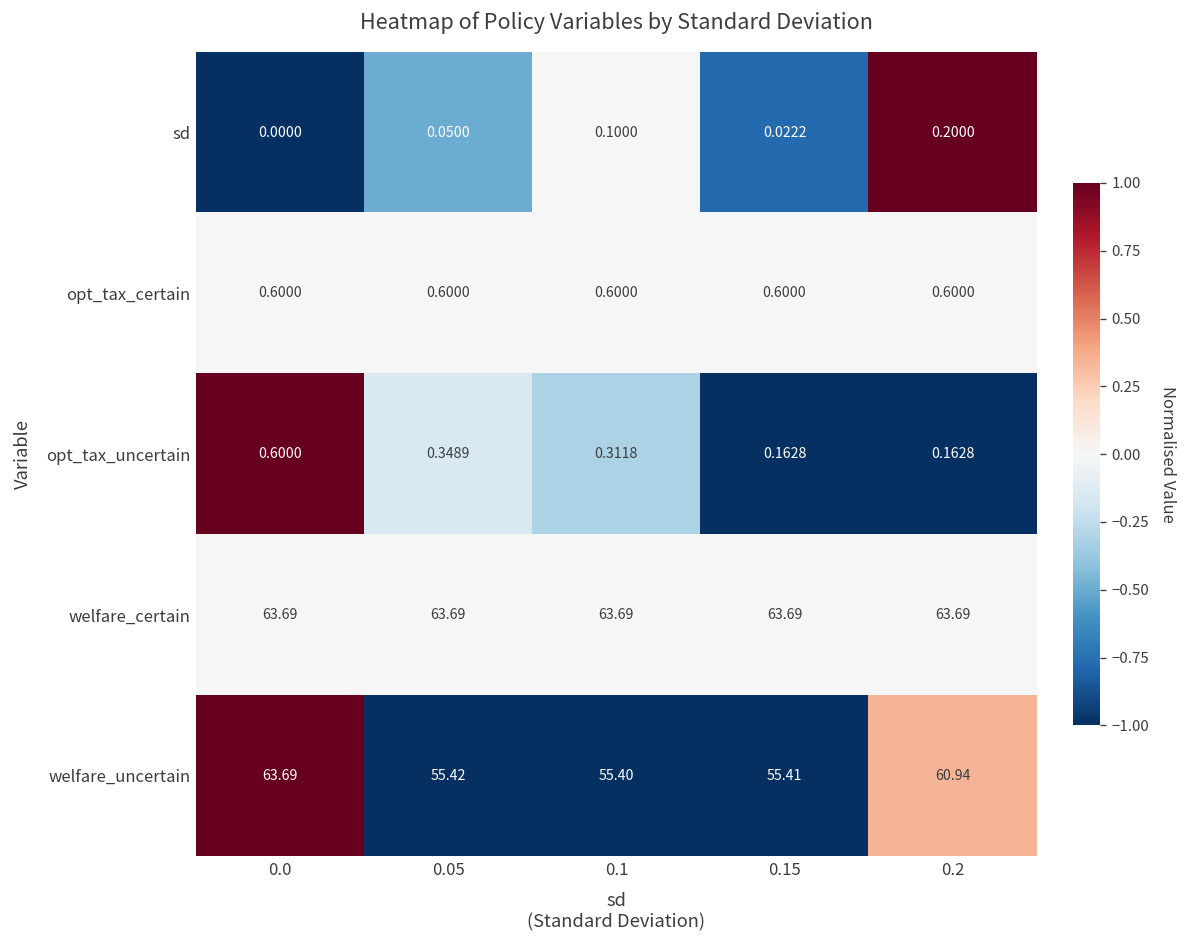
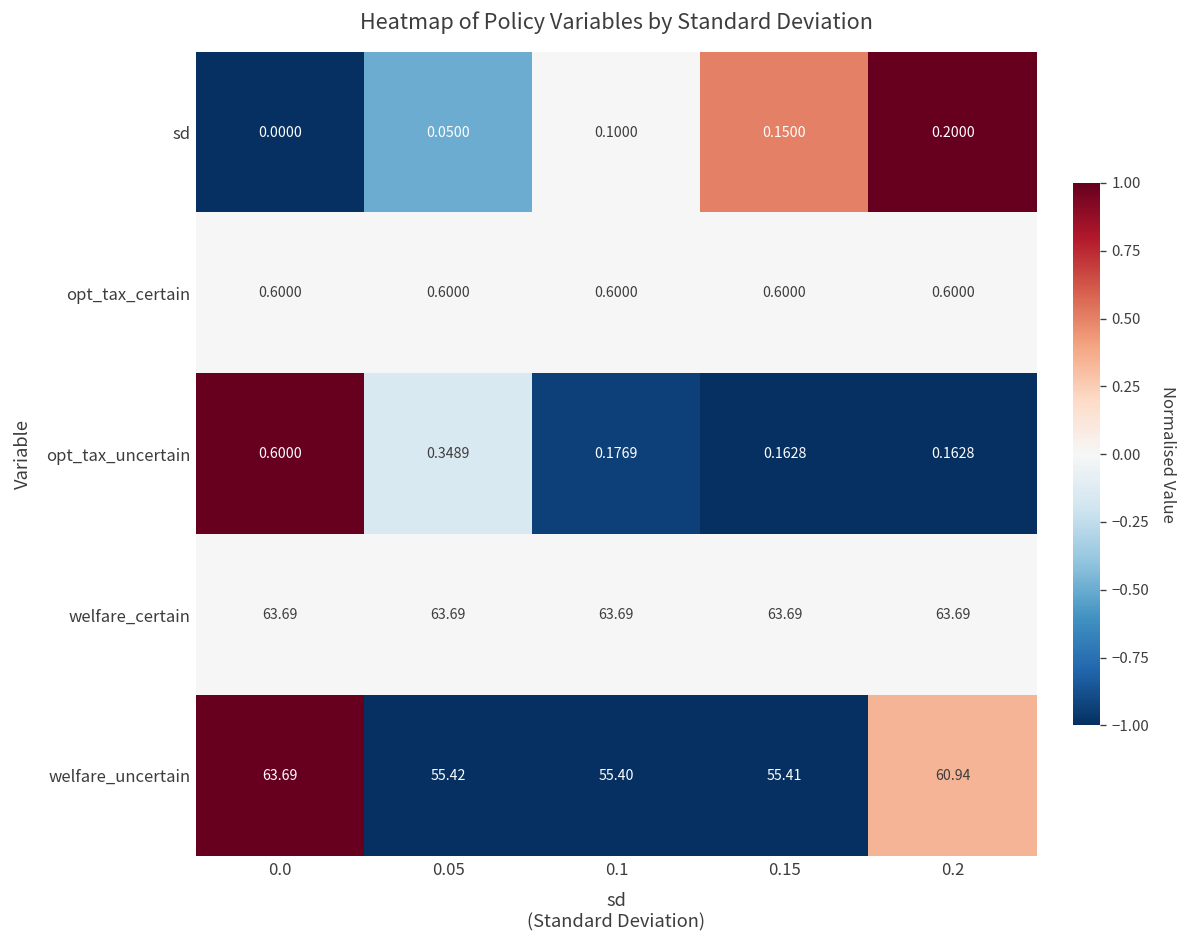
  {
    "sd": {
      "0.0": 0.0000,
      "0.05": 0.0500,
      "0.1": 0.1000,
-     "0.15": 0.0222,
+     "0.15": 0.1500,
      "0.2": 0.2000
    },
    "opt_tax_certain": {
      "0.0": 0.6000,
      "0.05": 0.6000,
      "0.1": 0.6000,
      "0.15": 0.6000,
      "0.2": 0.6000
    },
    "opt_tax_uncertain": {
      "0.0": 0.6000,
      "0.05": 0.3489,
-     "0.1": 0.3118,
+     "0.1": 0.1769,
      "0.15": 0.1628,
      "0.2": 0.1628
    },
    "welfare_certain": {
      "0.0": 63.69,
      "0.05": 63.69,
      "0.1": 63.69,
      "0.15": 63.69,
      "0.2": 63.69
    },
    "welfare_uncertain": {
      "0.0": 63.69,
      "0.05": 55.42,
      "0.1": 55.40,
      "0.15": 55.41,
      "0.2": 60.94
    }
  }
